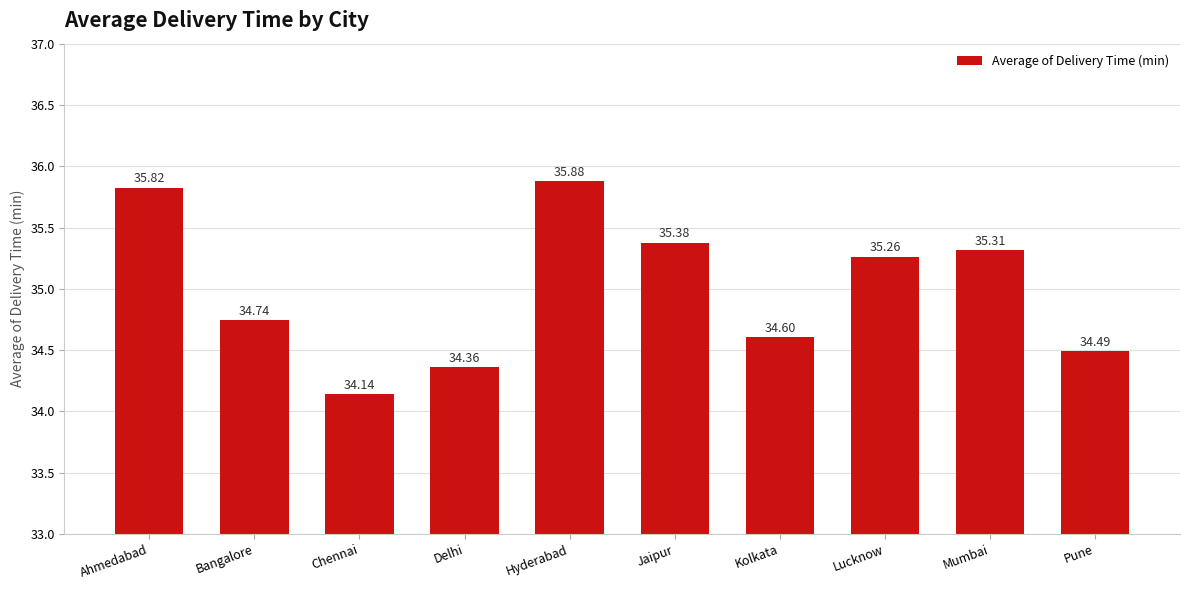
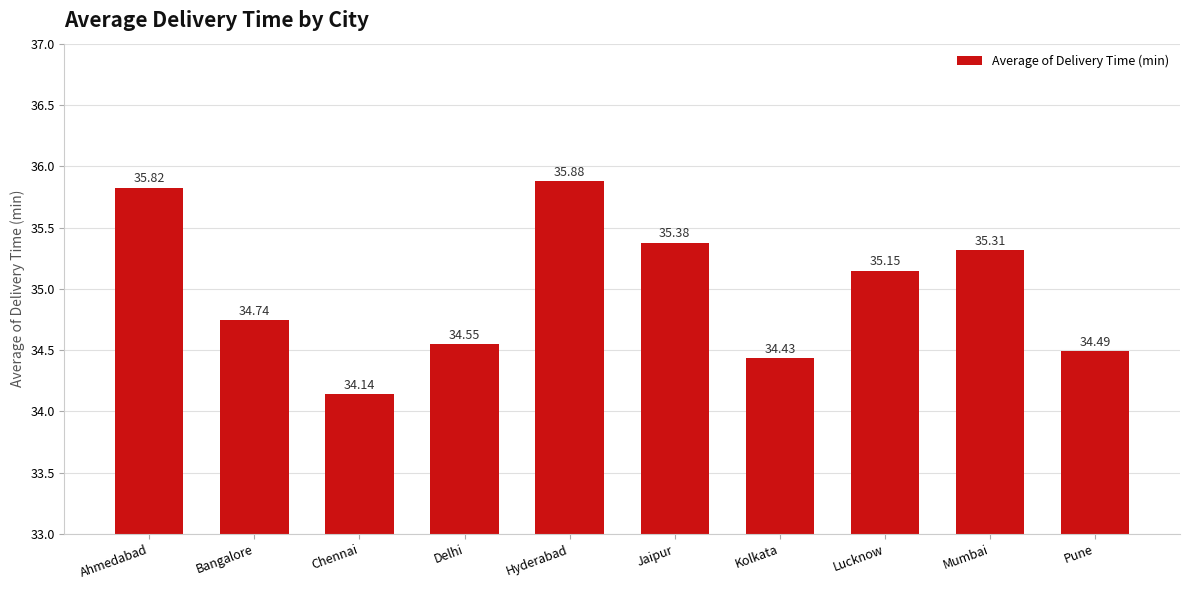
  {
    "Ahmedabad": 35.82,
    "Bangalore": 34.74,
    "Chennai": 34.14,
-   "Delhi": 34.36,
+   "Delhi": 34.55,
    "Hyderabad": 35.88,
    "Jaipur": 35.38,
-   "Kolkata": 34.60,
-   "Lucknow": 35.26,
+   "Kolkata": 34.43,
+   "Lucknow": 35.15,
    "Mumbai": 35.31,
    "Pune": 34.49
  }
